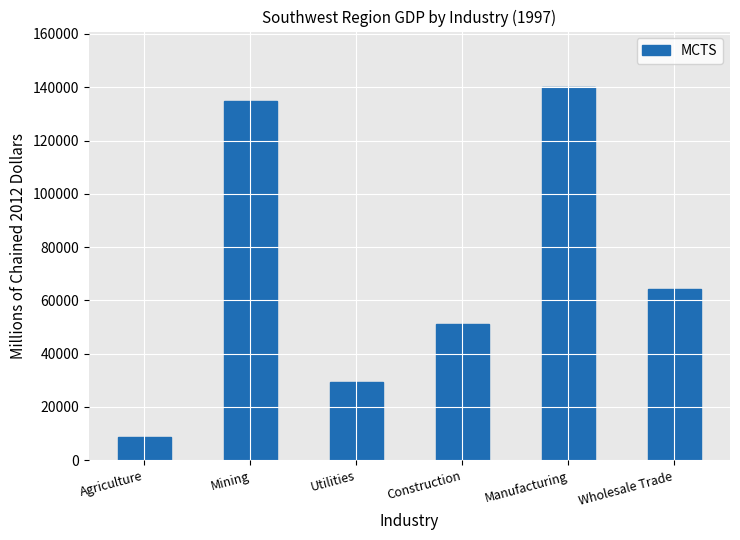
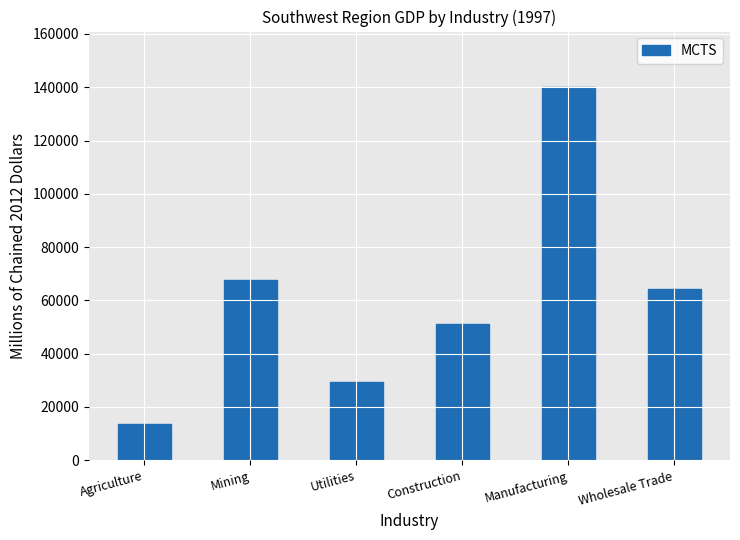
  {
-   "Agriculture": 9000,
-   "Mining": 135000,
+   "Agriculture": 14000,
+   "Mining": 68000,
    "Utilities": 29000,
    "Construction": 51000,
    "Manufacturing": 140000,
    "Wholesale Trade": 64000
  }
